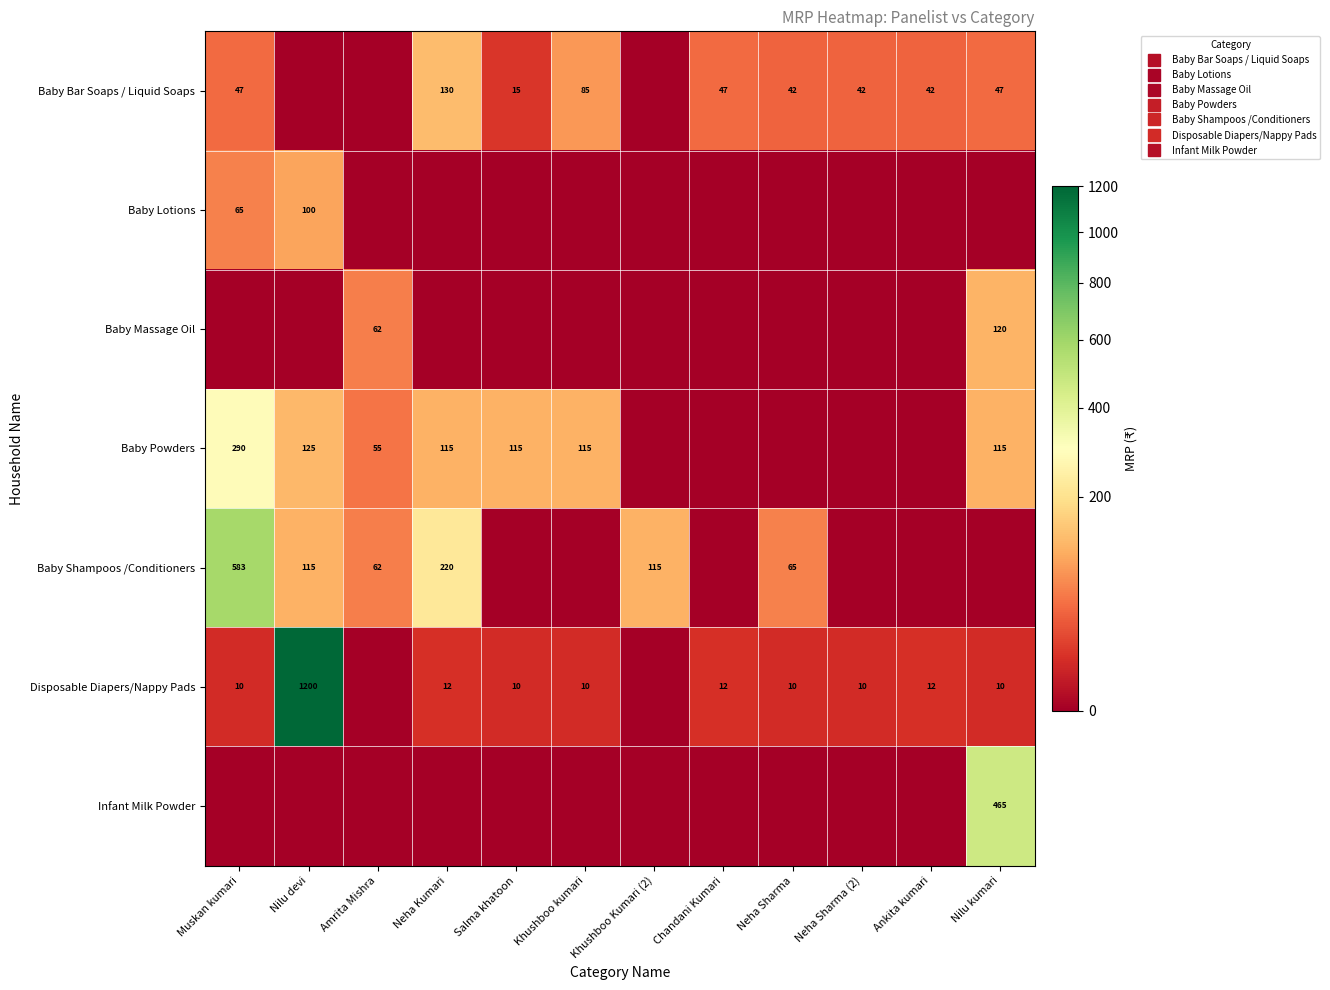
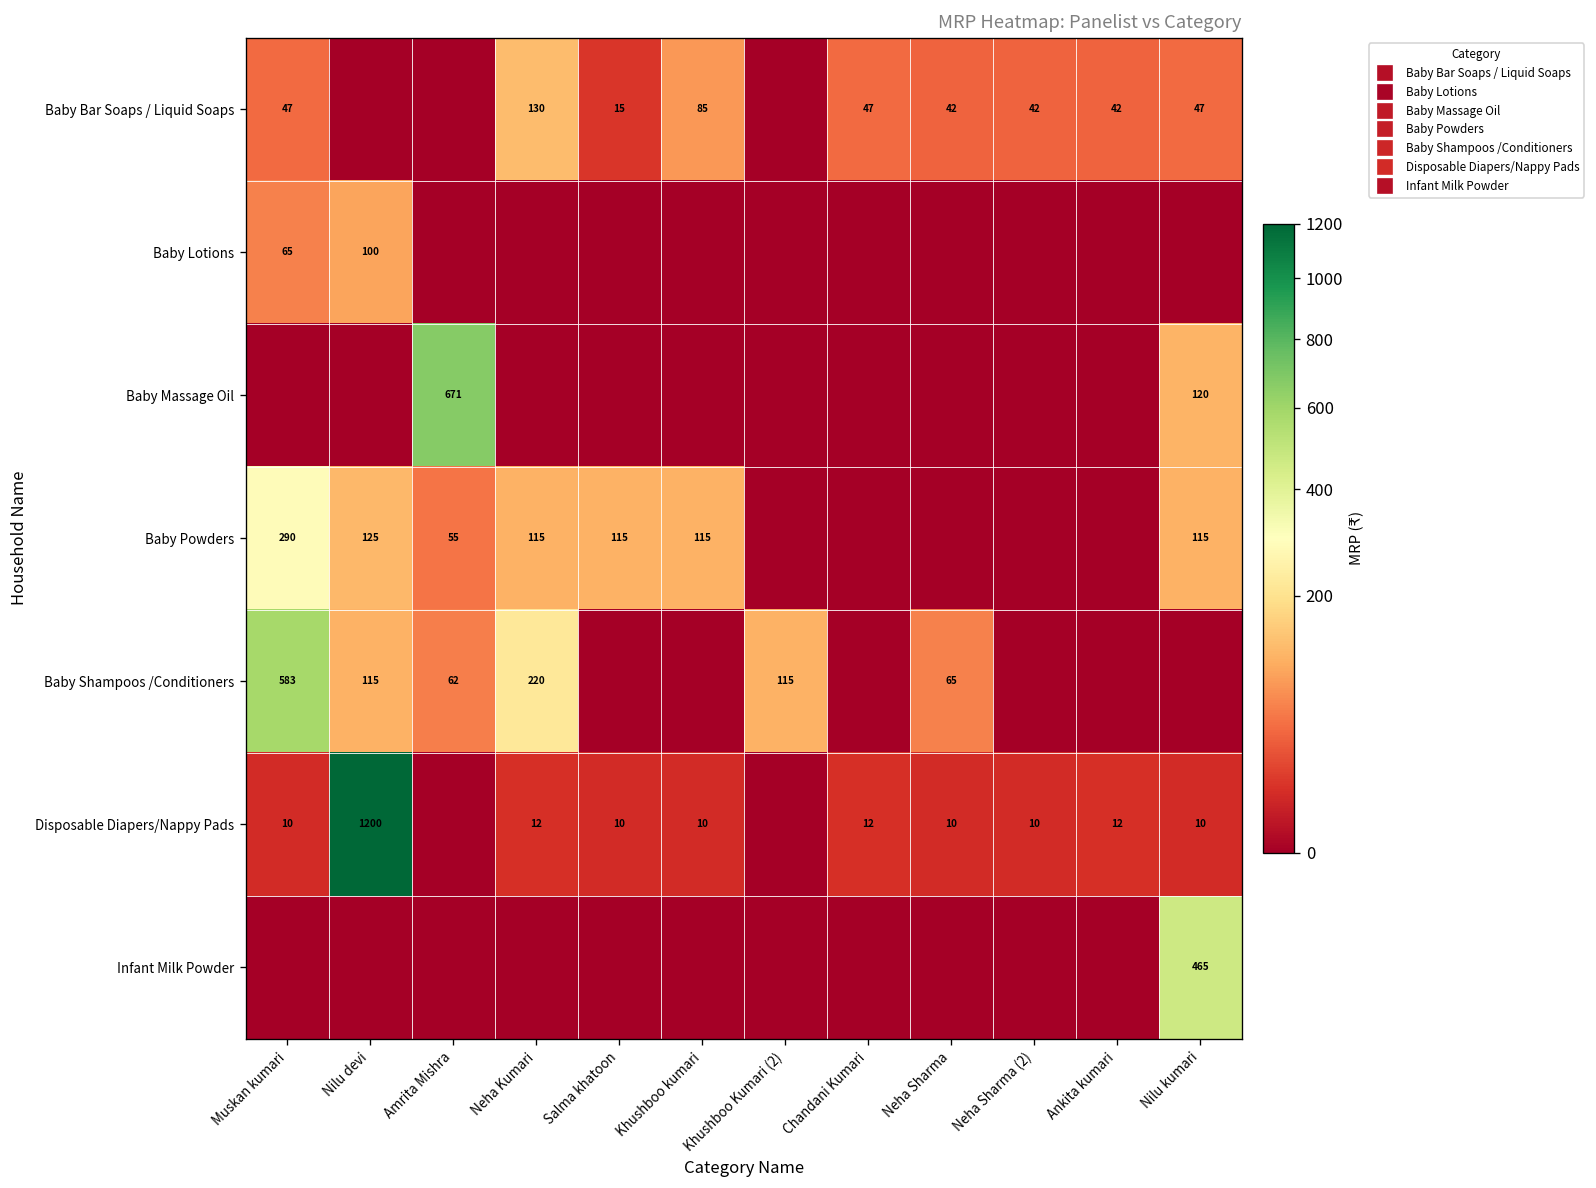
  {
    "Baby Bar Soaps / Liquid Soaps": {
      "Muskan kumari": 47,
      "Neha Kumari": 130,
      "Salma khatoon": 15,
      "Khushboo kumari": 85,
      "Chandani Kumari": 47,
      "Neha Sharma": 42,
      "Neha Sharma (2)": 42,
      "Ankita kumari": 42,
      "Nilu kumari": 47
    },
    "Baby Lotions": {
      "Muskan kumari": 65,
      "Nilu devi": 100
    },
    "Baby Massage Oil": {
-     "Amrita Mishra": 62,
+     "Amrita Mishra": 671,
      "Nilu kumari": 120
    },
    "Baby Powders": {
      "Muskan kumari": 290,
      "Nilu devi": 125,
      "Amrita Mishra": 55,
      "Neha Kumari": 115,
      "Salma khatoon": 115,
      "Khushboo kumari": 115,
      "Nilu kumari": 115
    },
    "Baby Shampoos /Conditioners": {
      "Muskan kumari": 583,
      "Nilu devi": 115,
      "Amrita Mishra": 62,
      "Neha Kumari": 220,
      "Khushboo Kumari (2)": 115,
      "Neha Sharma": 65
    },
    "Disposable Diapers/Nappy Pads": {
      "Muskan kumari": 10,
      "Nilu devi": 1200,
      "Neha Kumari": 12,
      "Salma khatoon": 10,
      "Khushboo kumari": 10,
      "Chandani Kumari": 12,
      "Neha Sharma": 10,
      "Neha Sharma (2)": 10,
      "Ankita kumari": 12,
      "Nilu kumari": 10
    },
    "Infant Milk Powder": {
      "Nilu kumari": 465
    }
  }
